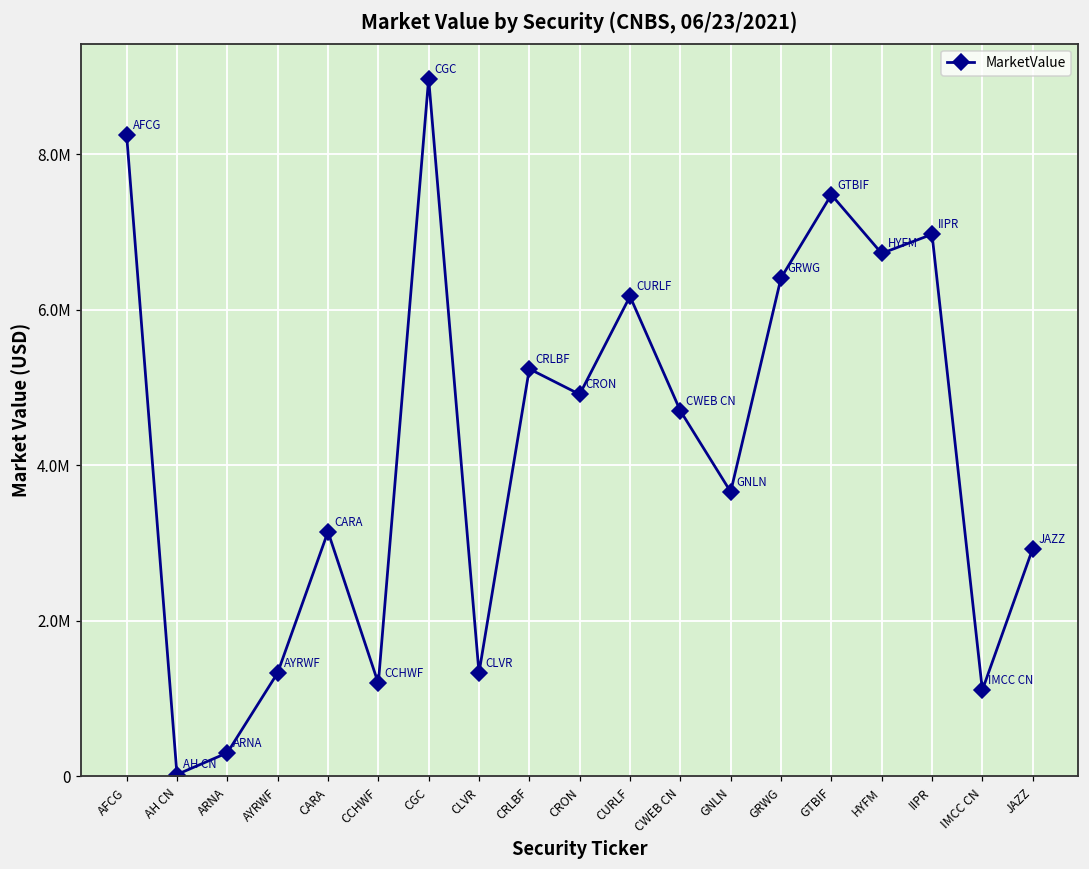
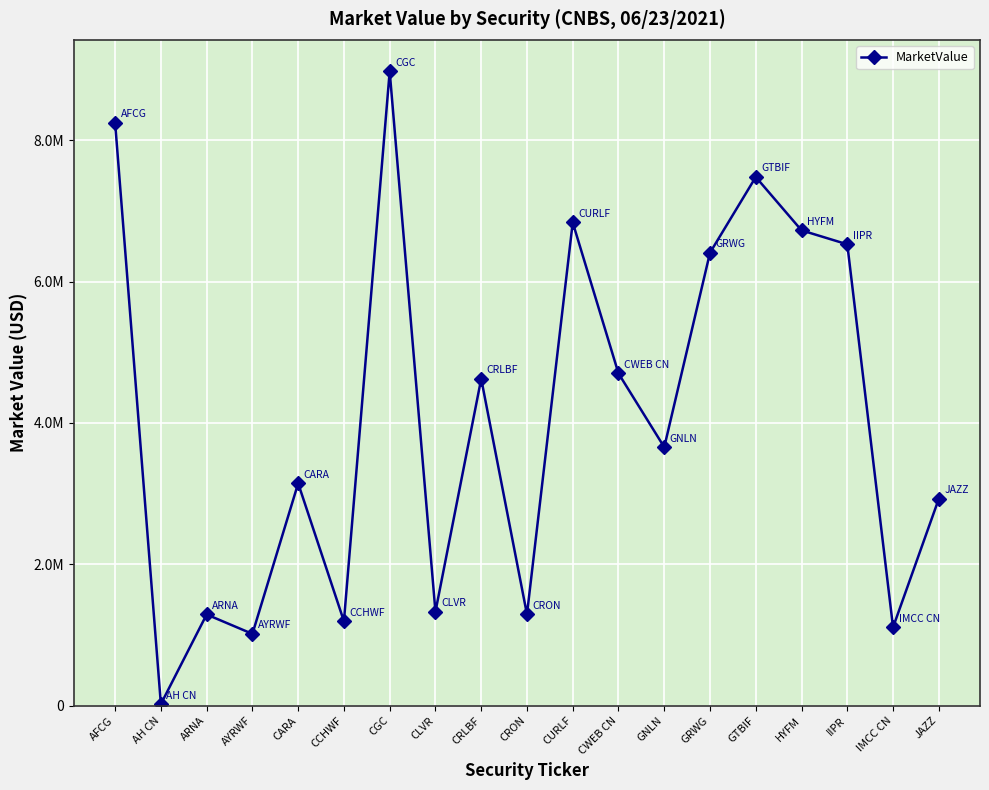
  {
    "AFCG": 8200000,
    "AH CN": 0,
-   "ARNA": 300000,
-   "AYRWF": 1300000,
+   "ARNA": 1300000,
+   "AYRWF": 1000000,
    "CARA": 3100000,
    "CCHWF": 1200000,
    "CGC": 9000000,
    "CLVR": 1300000,
-   "CRLBF": 5200000,
-   "CRON": 4900000,
-   "CURLF": 6200000,
+   "CRLBF": 4600000,
+   "CRON": 1300000,
+   "CURLF": 6800000,
    "CWEB CN": 4700000,
    "GNLN": 3700000,
    "GRWG": 6400000,
    "GTBIF": 7500000,
    "HYFM": 6700000,
-   "IIPR": 7000000,
+   "IIPR": 6500000,
    "IMCC CN": 1100000,
    "JAZZ": 2900000
  }
